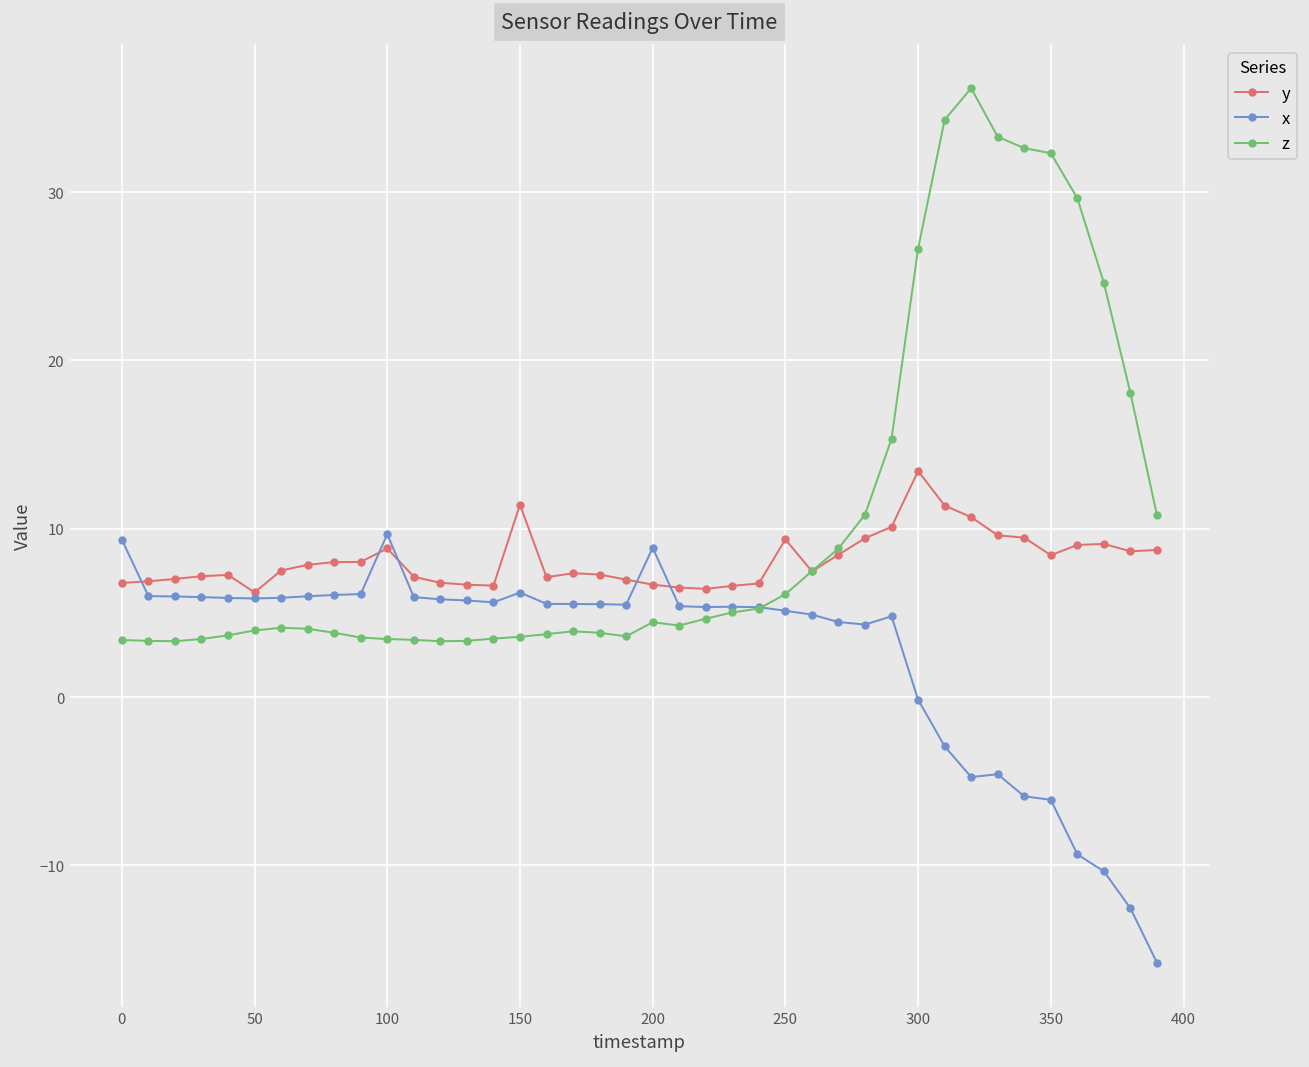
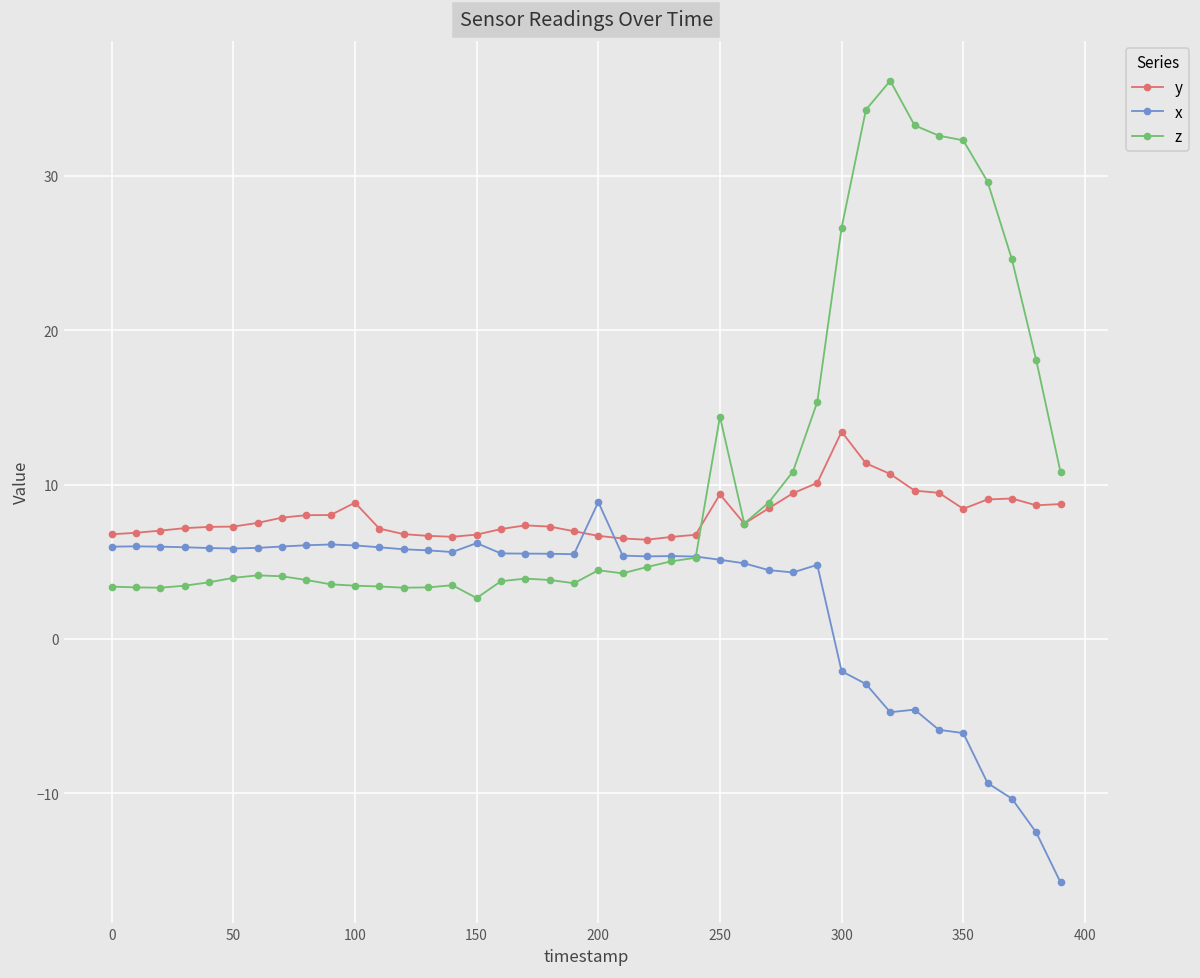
  {
    "y": {
      "0": 6.8,
-     "50": 6.2,
+     "50": 7.3,
      "100": 8.8,
-     "150": 11.4,
+     "150": 6.8,
      "200": 6.7,
      "250": 9.4,
      "300": 13.4,
      "350": 8.4
    },
    "x": {
-     "0": 9.4,
+     "0": 6.0,
      "50": 5.9,
-     "100": 9.7,
+     "100": 6.1,
      "150": 6.2,
      "200": 8.9,
      "250": 5.1,
-     "300": -0.2,
+     "300": -2.1,
      "350": -6.1
    },
    "z": {
      "0": 3.4,
      "50": 4.0,
      "100": 3.5,
-     "150": 3.6,
+     "150": 2.7,
      "200": 4.5,
-     "250": 6.1,
+     "250": 14.4,
      "300": 26.6,
      "350": 32.3
    }
  }
